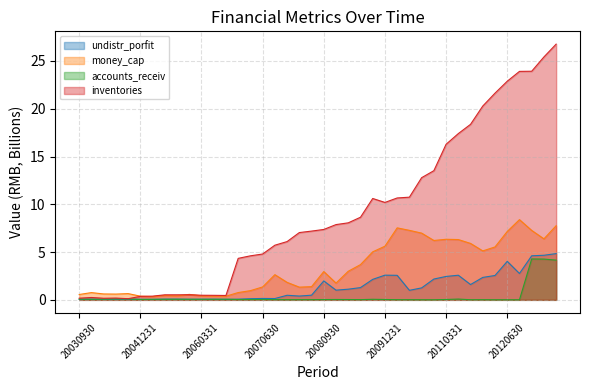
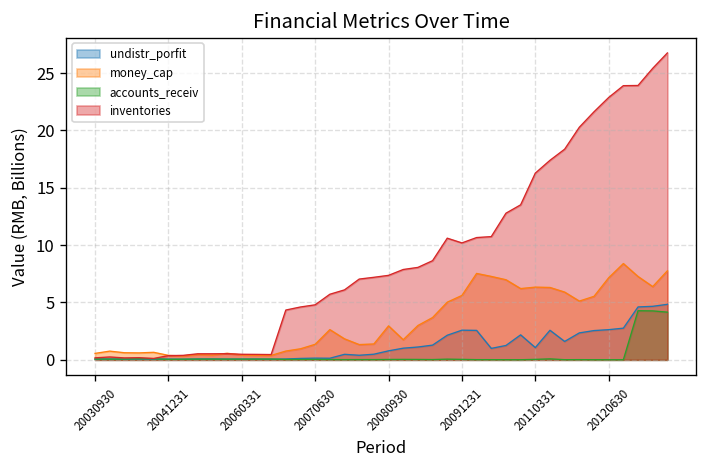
  {
    "undistr_porfit": {
-     "20080930": 2,
+     "20080930": 1,
      "20091231": 3,
-     "20110331": 2,
-     "20120630": 4
+     "20110331": 1,
+     "20120630": 3
    },
    "accounts_receiv": {
      "20080930": 0,
      "20091231": 0,
      "20110331": 0,
      "20120630": 0
    }
  }
